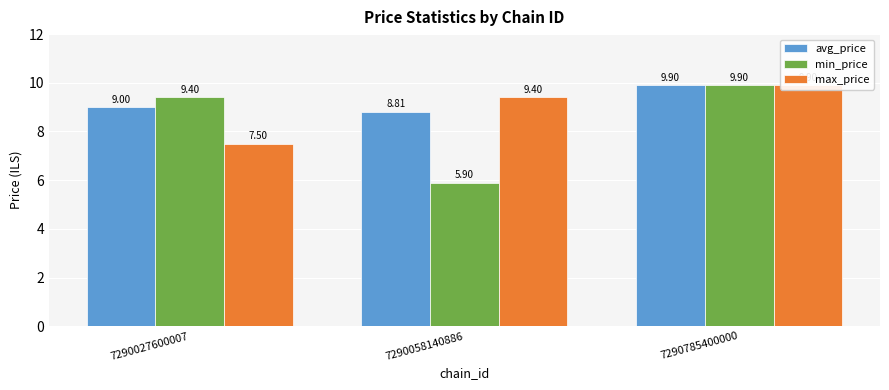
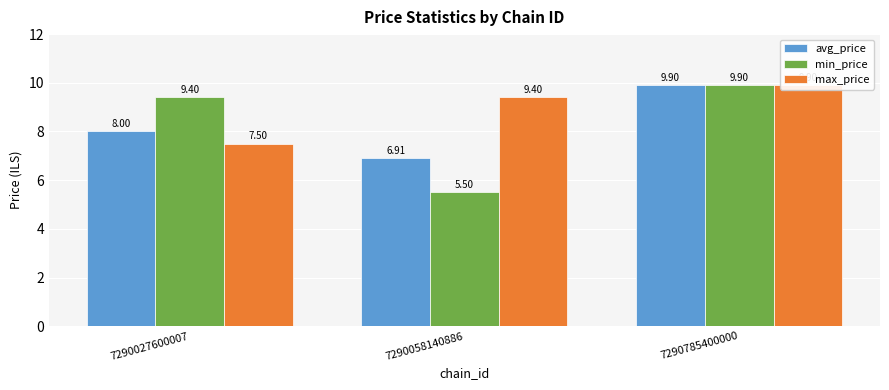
  {
    "avg_price": {
-     "7290027600007": 9.00,
-     "7290058140886": 8.81,
+     "7290027600007": 8.00,
+     "7290058140886": 6.91,
      "7290785400000": 9.90
    },
    "min_price": {
      "7290027600007": 9.40,
-     "7290058140886": 5.90,
+     "7290058140886": 5.50,
      "7290785400000": 9.90
    },
    "max_price": {
      "7290027600007": 7.50,
      "7290058140886": 9.40
    }
  }
